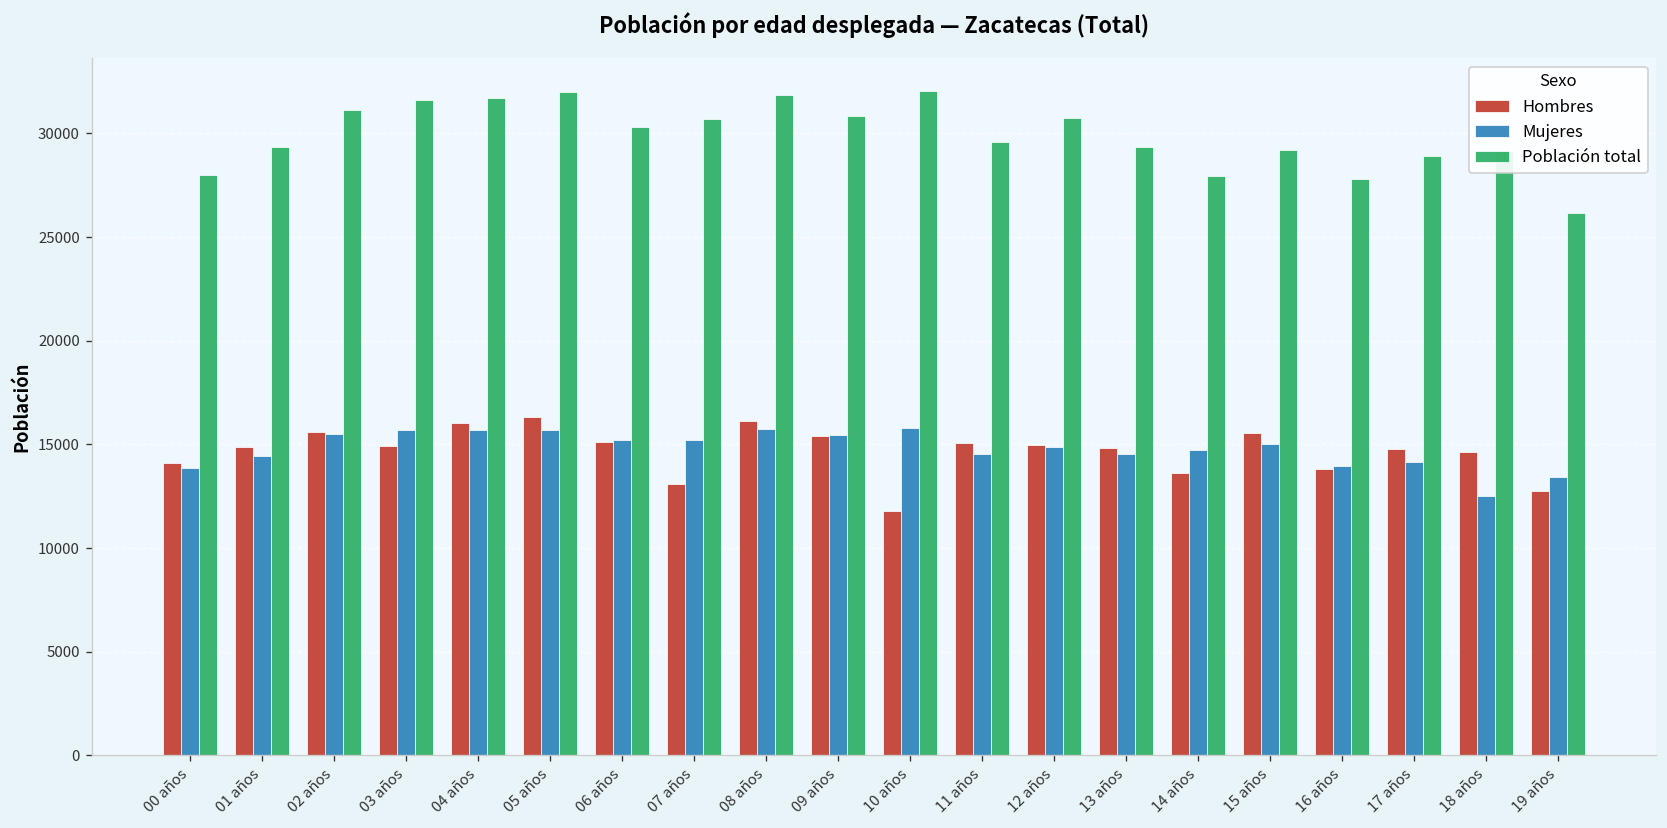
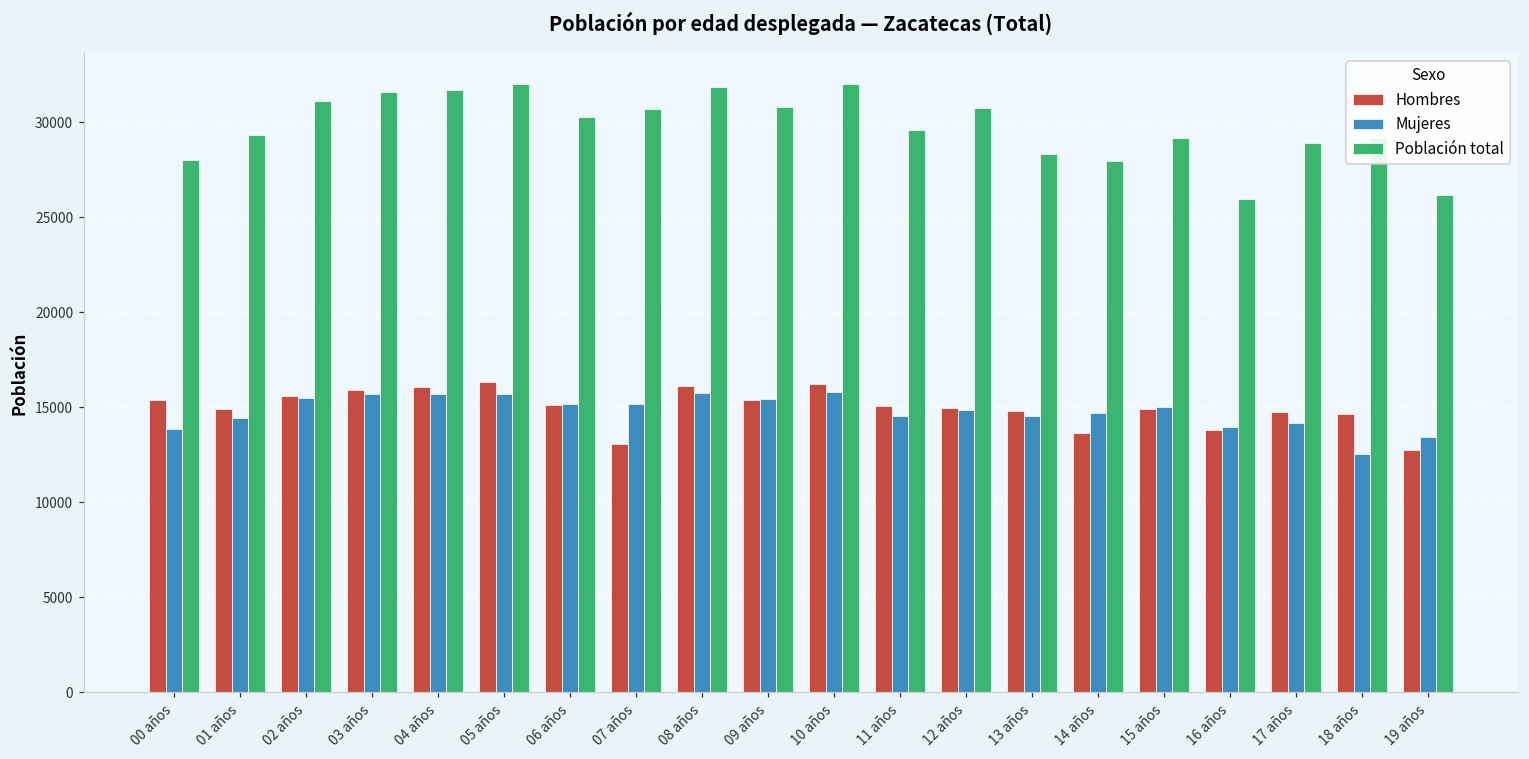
  {
    "Hombres": {
-     "00 años": 14100,
+     "00 años": 15400,
      "01 años": 14900,
      "02 años": 15600,
-     "03 años": 14900,
+     "03 años": 15900,
      "04 años": 16000,
      "05 años": 16300,
      "06 años": 15100,
      "07 años": 13100,
      "08 años": 16100,
      "09 años": 15400,
-     "10 años": 11800,
+     "10 años": 16200,
      "11 años": 15100,
      "12 años": 15000,
      "13 años": 14800,
      "14 años": 13600,
-     "15 años": 15500,
+     "15 años": 14900,
      "16 años": 13800,
      "17 años": 14800,
      "18 años": 14600,
      "19 años": 12800
    },
    "Mujeres": {
      "00 años": 13900,
      "01 años": 14400,
      "02 años": 15500,
      "03 años": 15700,
      "04 años": 15700,
      "05 años": 15700,
      "06 años": 15200,
      "07 años": 15200,
      "08 años": 15700,
      "09 años": 15400,
      "10 años": 15800,
      "11 años": 14500,
      "12 años": 14900,
      "13 años": 14500,
      "14 años": 14700,
      "15 años": 15000,
      "16 años": 14000,
      "17 años": 14200,
      "18 años": 12500,
      "19 años": 13400
    },
    "Población total": {
      "00 años": 28000,
      "01 años": 29300,
      "02 años": 31100,
      "03 años": 31600,
      "04 años": 31700,
      "05 años": 32000,
      "06 años": 30300,
      "07 años": 30700,
      "08 años": 31900,
      "09 años": 30800,
      "10 años": 32000,
      "11 años": 29600,
      "12 años": 30800,
-     "13 años": 29300,
+     "13 años": 28300,
      "14 años": 28000,
      "15 años": 29200,
-     "16 años": 27800,
+     "16 años": 26000,
      "17 años": 28900,
      "19 años": 26200
    }
  }
